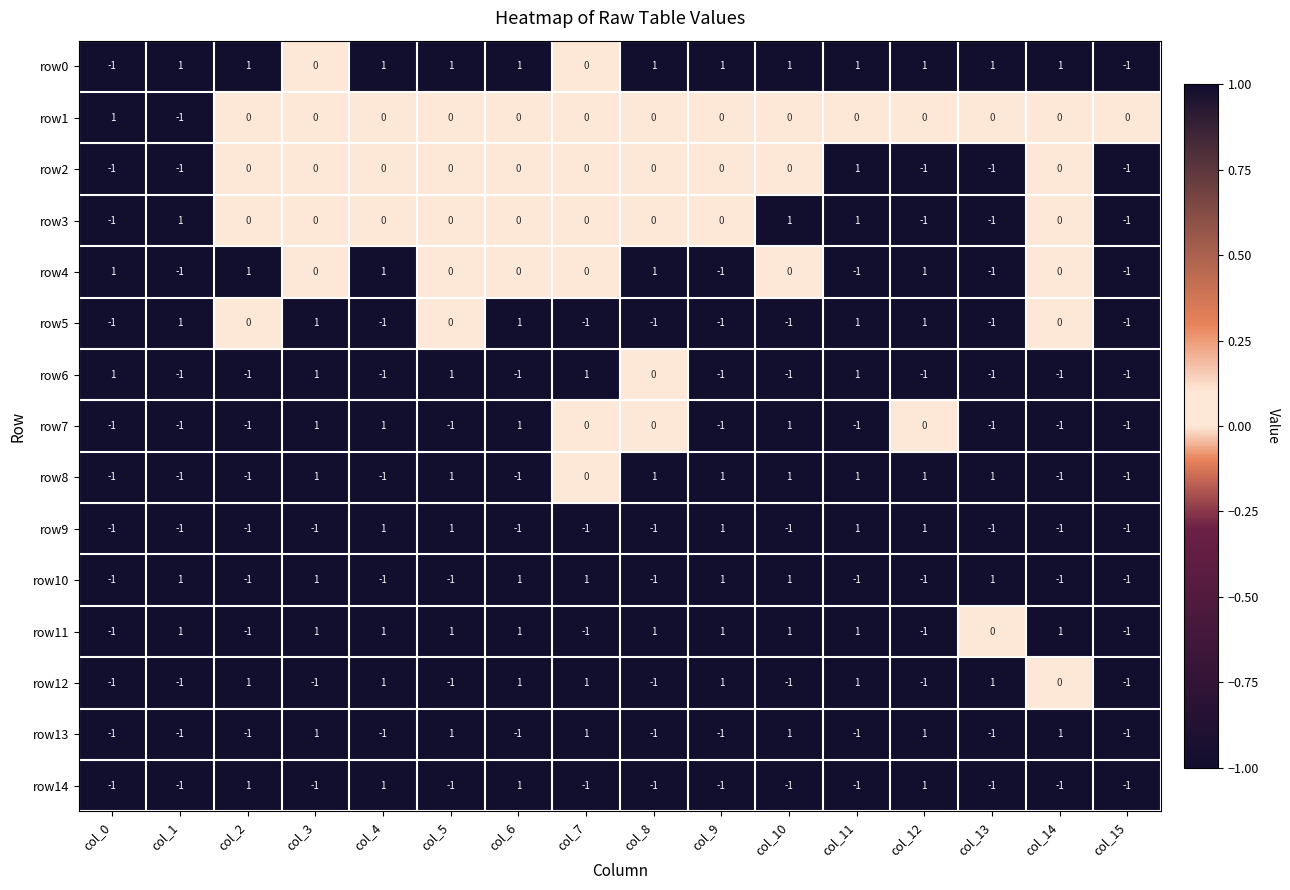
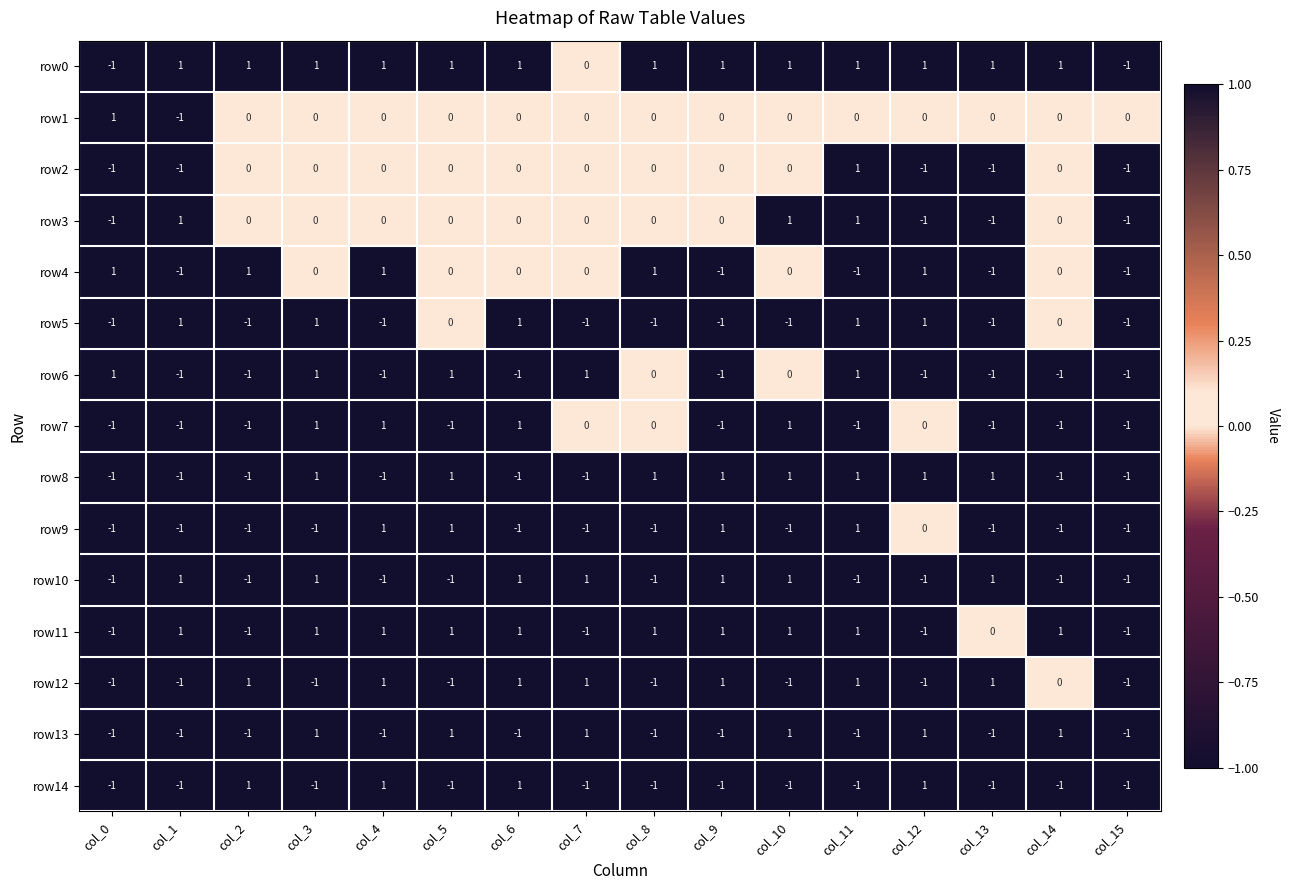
  {
    "row0": {
      "col_0": -1,
      "col_1": 1,
      "col_2": 1,
-     "col_3": 0,
+     "col_3": 1,
      "col_4": 1,
      "col_5": 1,
      "col_6": 1,
      "col_7": 0,
      "col_8": 1,
      "col_9": 1,
      "col_10": 1,
      "col_11": 1,
      "col_12": 1,
      "col_13": 1,
      "col_14": 1,
      "col_15": -1
    },
    "row5": {
      "col_0": -1,
      "col_1": 1,
-     "col_2": 0,
+     "col_2": -1,
      "col_3": 1,
      "col_4": -1,
      "col_5": 0,
      "col_6": 1,
      "col_7": -1,
      "col_8": -1,
      "col_9": -1,
      "col_10": -1,
      "col_11": 1,
      "col_12": 1,
      "col_13": -1,
      "col_14": 0,
      "col_15": -1
    },
    "row6": {
      "col_0": 1,
      "col_1": -1,
      "col_2": -1,
      "col_3": 1,
      "col_4": -1,
      "col_5": 1,
      "col_6": -1,
      "col_7": 1,
      "col_8": 0,
      "col_9": -1,
-     "col_10": -1,
+     "col_10": 0,
      "col_11": 1,
      "col_12": -1,
      "col_13": -1,
      "col_14": -1,
      "col_15": -1
    },
    "row8": {
      "col_0": -1,
      "col_1": -1,
      "col_2": -1,
      "col_3": 1,
      "col_4": -1,
      "col_5": 1,
      "col_6": -1,
-     "col_7": 0,
+     "col_7": -1,
      "col_8": 1,
      "col_9": 1,
      "col_10": 1,
      "col_11": 1,
      "col_12": 1,
      "col_13": 1,
      "col_14": -1,
      "col_15": -1
    },
    "row9": {
      "col_0": -1,
      "col_1": -1,
      "col_2": -1,
      "col_3": -1,
      "col_4": 1,
      "col_5": 1,
      "col_6": -1,
      "col_7": -1,
      "col_8": -1,
      "col_9": 1,
      "col_10": -1,
      "col_11": 1,
-     "col_12": 1,
+     "col_12": 0,
      "col_13": -1,
      "col_14": -1,
      "col_15": -1
    }
  }
